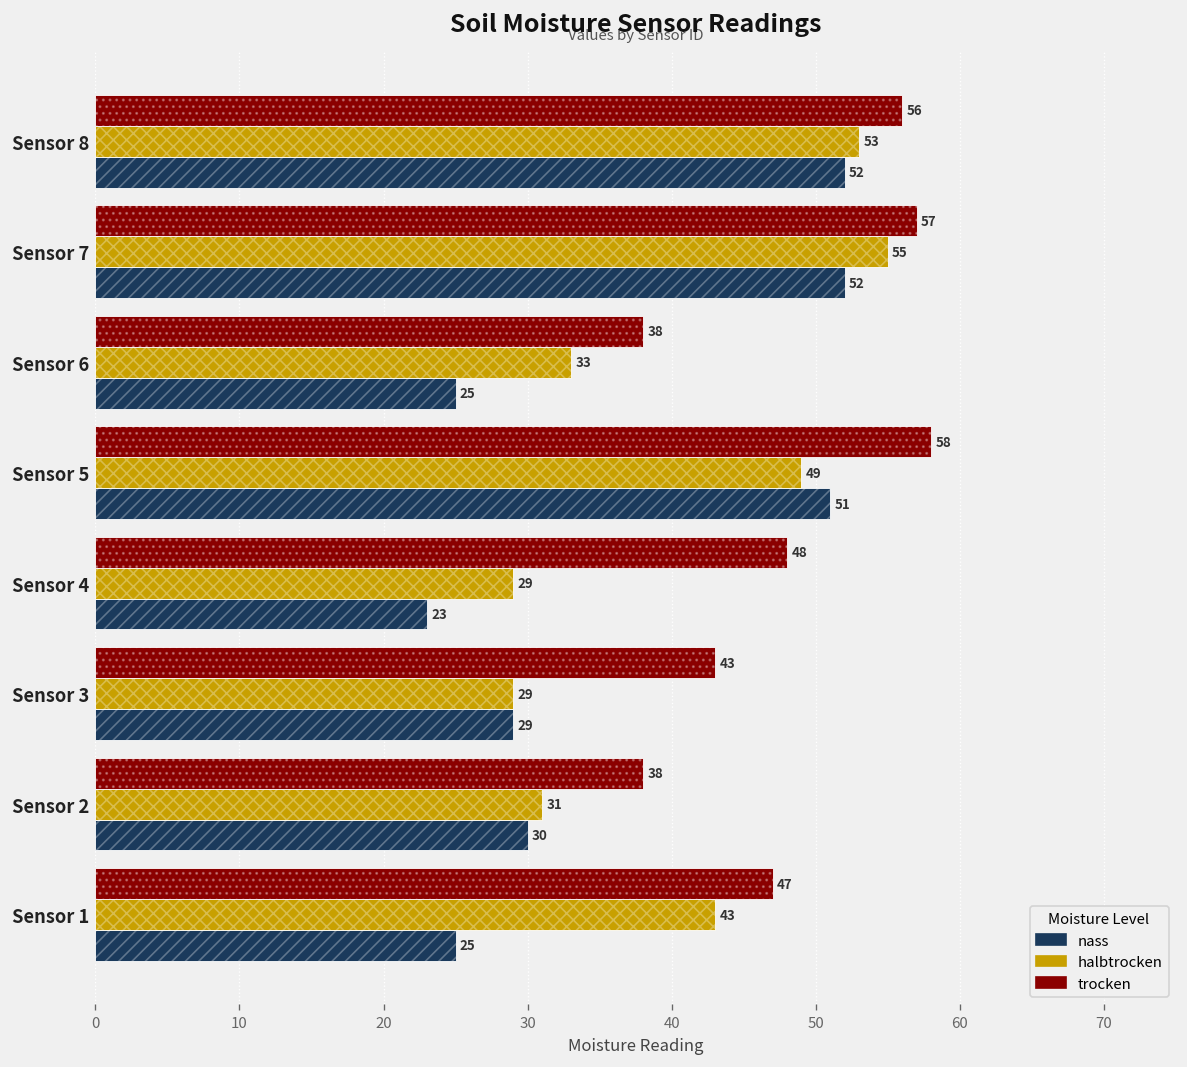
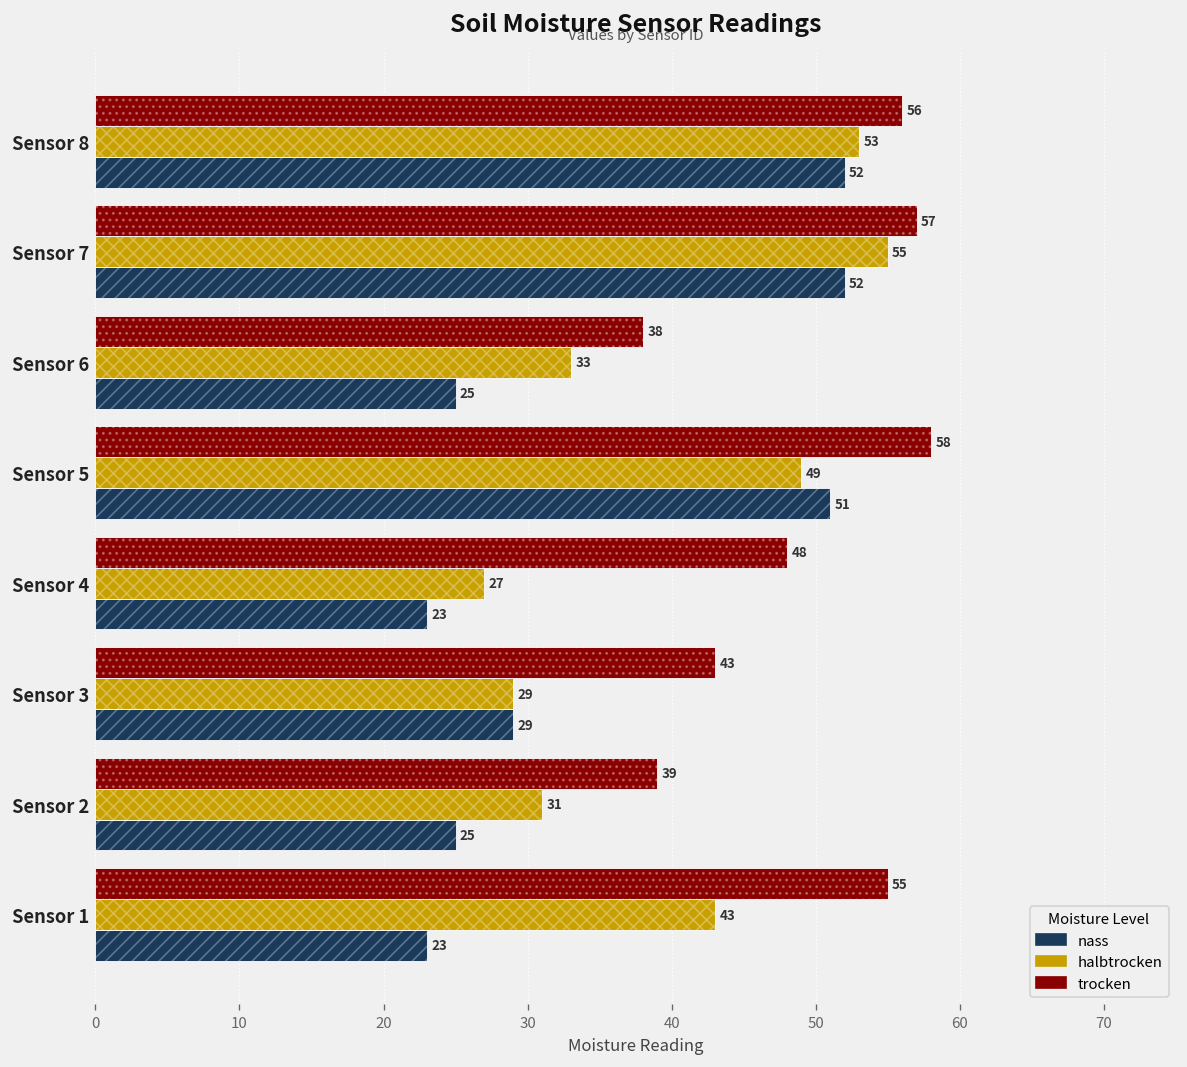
  {
    "nass": {
      "Sensor 8": 52,
      "Sensor 7": 52,
      "Sensor 6": 25,
      "Sensor 5": 51,
      "Sensor 4": 23,
      "Sensor 3": 29,
-     "Sensor 2": 30,
-     "Sensor 1": 25
+     "Sensor 2": 25,
+     "Sensor 1": 23
    },
    "halbtrocken": {
      "Sensor 8": 53,
      "Sensor 7": 55,
      "Sensor 6": 33,
      "Sensor 5": 49,
-     "Sensor 4": 29,
+     "Sensor 4": 27,
      "Sensor 3": 29,
      "Sensor 2": 31,
      "Sensor 1": 43
    },
    "trocken": {
      "Sensor 8": 56,
      "Sensor 7": 57,
      "Sensor 6": 38,
      "Sensor 5": 58,
      "Sensor 4": 48,
      "Sensor 3": 43,
-     "Sensor 2": 38,
-     "Sensor 1": 47
+     "Sensor 2": 39,
+     "Sensor 1": 55
    }
  }
